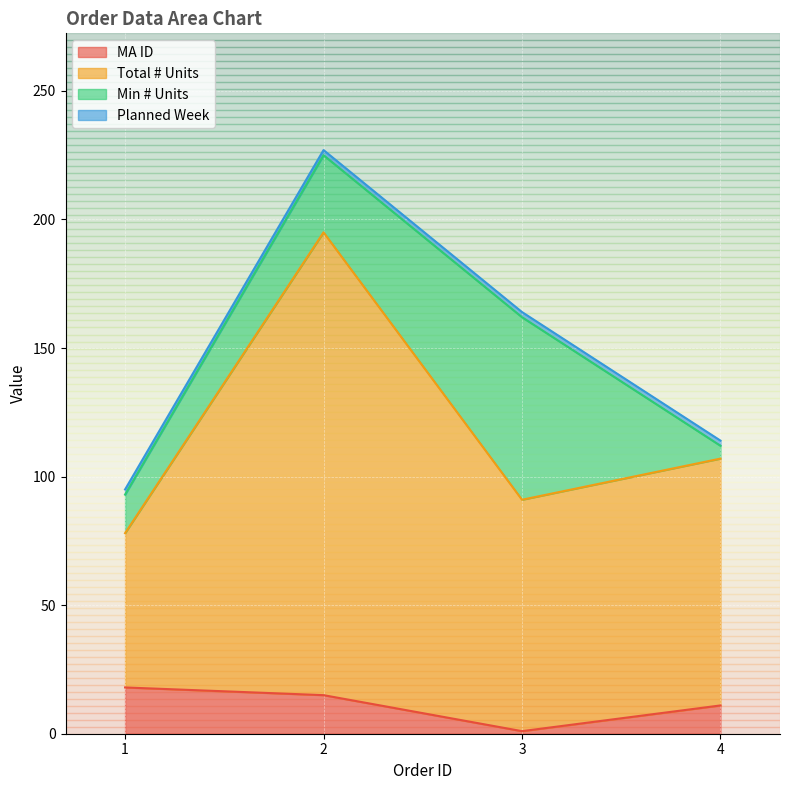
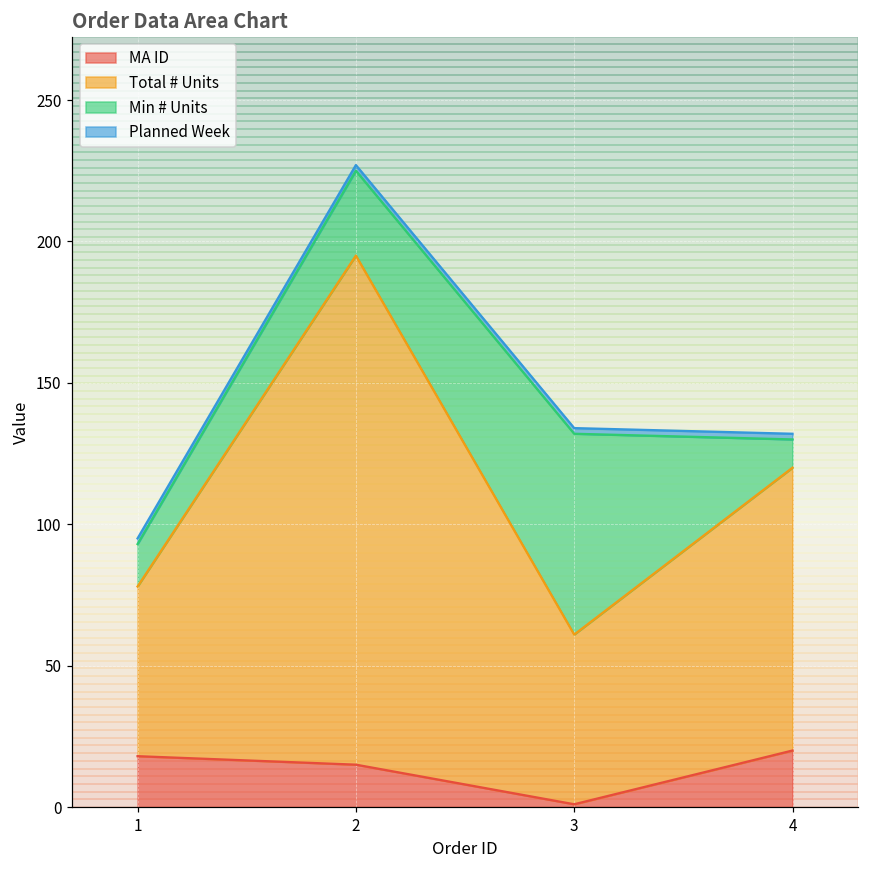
  {
    "MA ID": {
      "1": 18,
      "2": 15,
      "3": 1,
-     "4": 11
+     "4": 20
    },
    "Total # Units": {
      "1": 60,
      "2": 180,
-     "3": 90,
-     "4": 96
+     "3": 60,
+     "4": 100
    },
    "Min # Units": {
      "1": 15,
      "2": 30,
      "3": 71,
-     "4": 5
+     "4": 10
    },
    "Planned Week": {
      "1": 2,
      "2": 2,
      "3": 2,
      "4": 2
    }
  }
